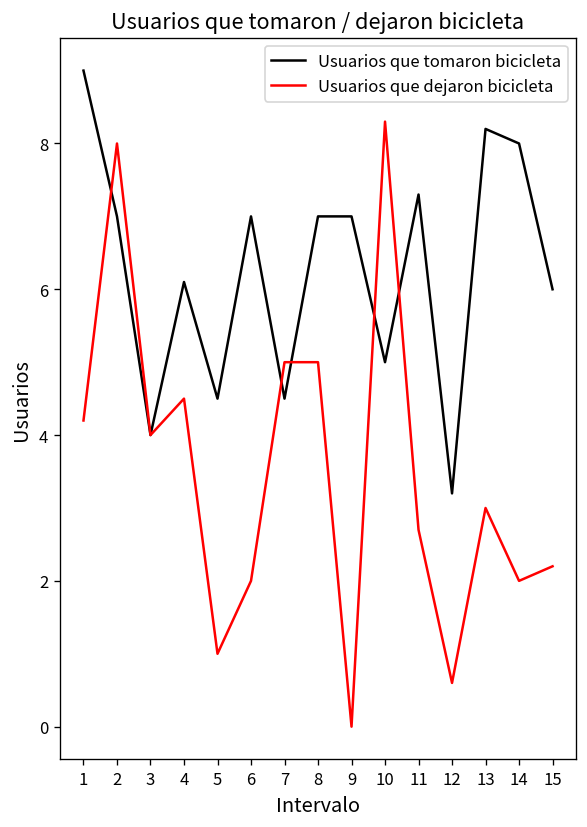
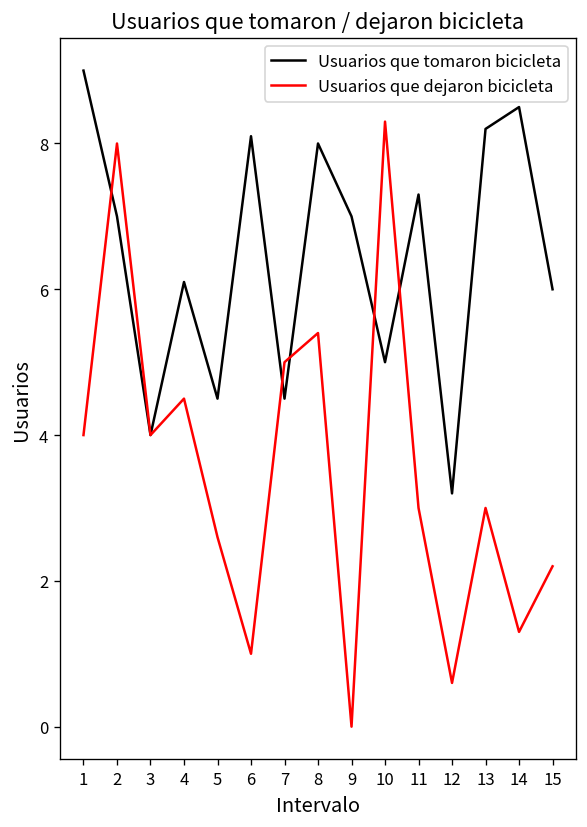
  {
    "Usuarios que tomaron bicicleta": {
      "1": 9.0,
      "2": 7.0,
      "4": 6.1,
      "5": 4.5,
-     "6": 7.0,
+     "6": 8.1,
      "7": 4.5,
-     "8": 7,
+     "8": 8,
      "9": 7.0,
      "10": 5.0,
      "11": 7.3,
      "12": 3.2,
      "13": 8.2,
-     "14": 8.0,
+     "14": 8.5,
      "15": 6.0
    },
    "Usuarios que dejaron bicicleta": {
-     "1": 4.2,
+     "1": 4.0,
      "2": 8.0,
      "4": 4.5,
-     "5": 1.0,
-     "6": 2,
+     "5": 2.6,
+     "6": 1,
      "7": 5.0,
-     "8": 5.0,
+     "8": 5.4,
      "9": 0.0,
      "10": 8.3,
-     "11": 2.7,
+     "11": 3.0,
      "12": 0.6,
      "13": 3.0,
-     "14": 2.0,
+     "14": 1.3,
      "15": 2.2
    }
  }
